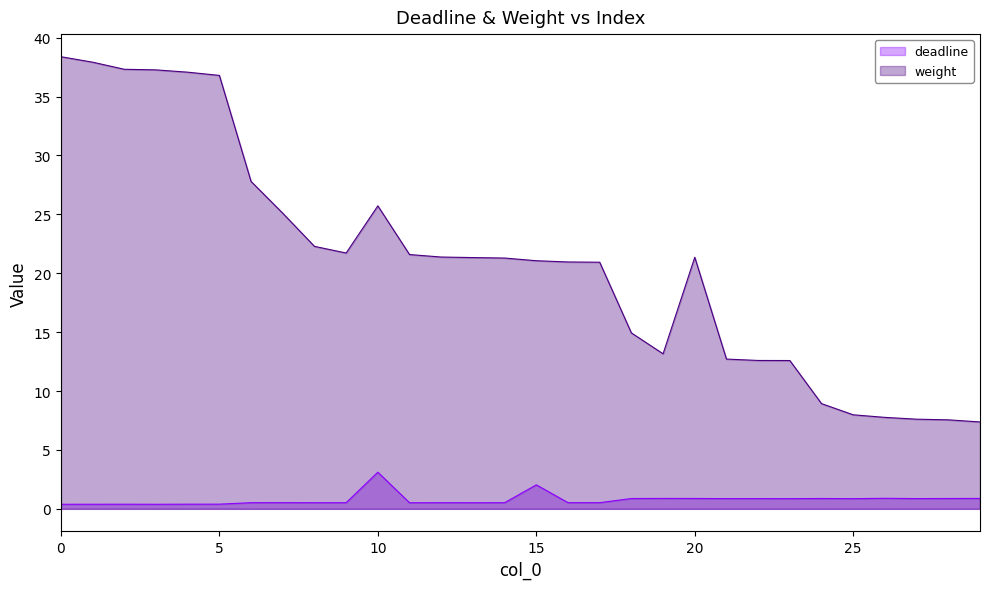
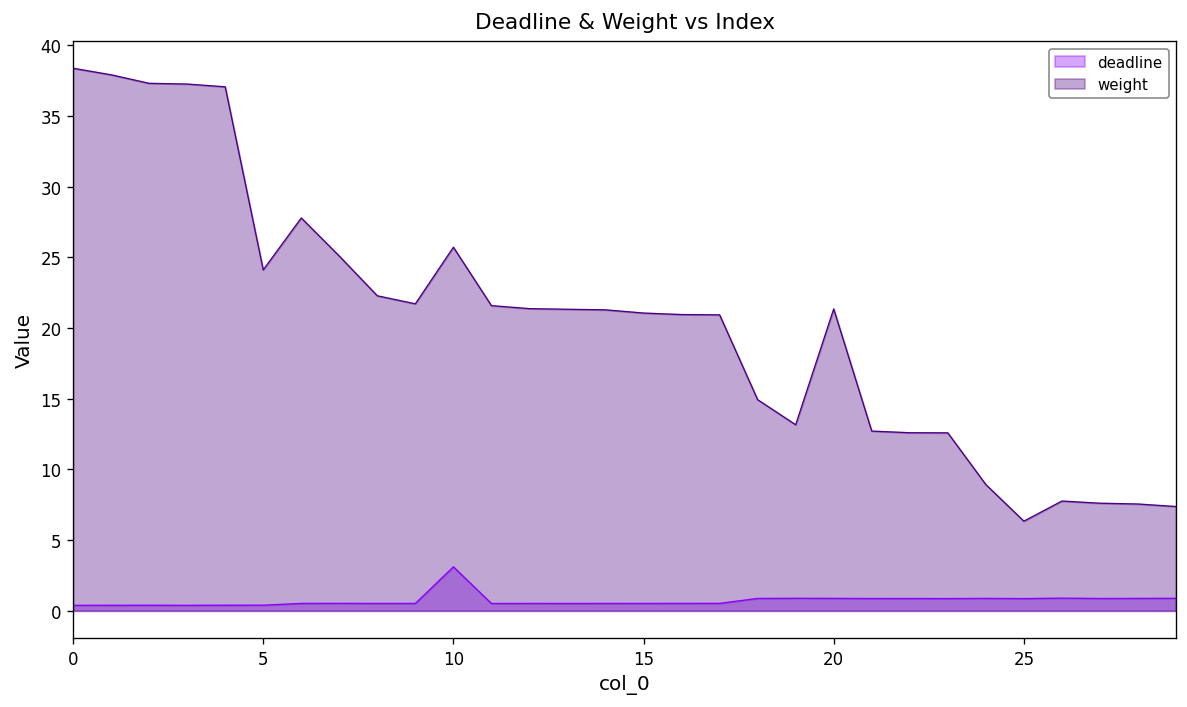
  {
    "deadline": {
      "0": 0.4,
      "5": 0.4,
      "10": 3.1,
-     "15": 2.0,
+     "15": 0.5,
      "20": 0.9,
      "25": 0.9
    },
    "weight": {
      "0": 38.4,
-     "5": 36.8,
+     "5": 24.1,
      "10": 25.7,
      "15": 21.1,
      "20": 21.4,
-     "25": 8.0
+     "25": 6.3
    }
  }
